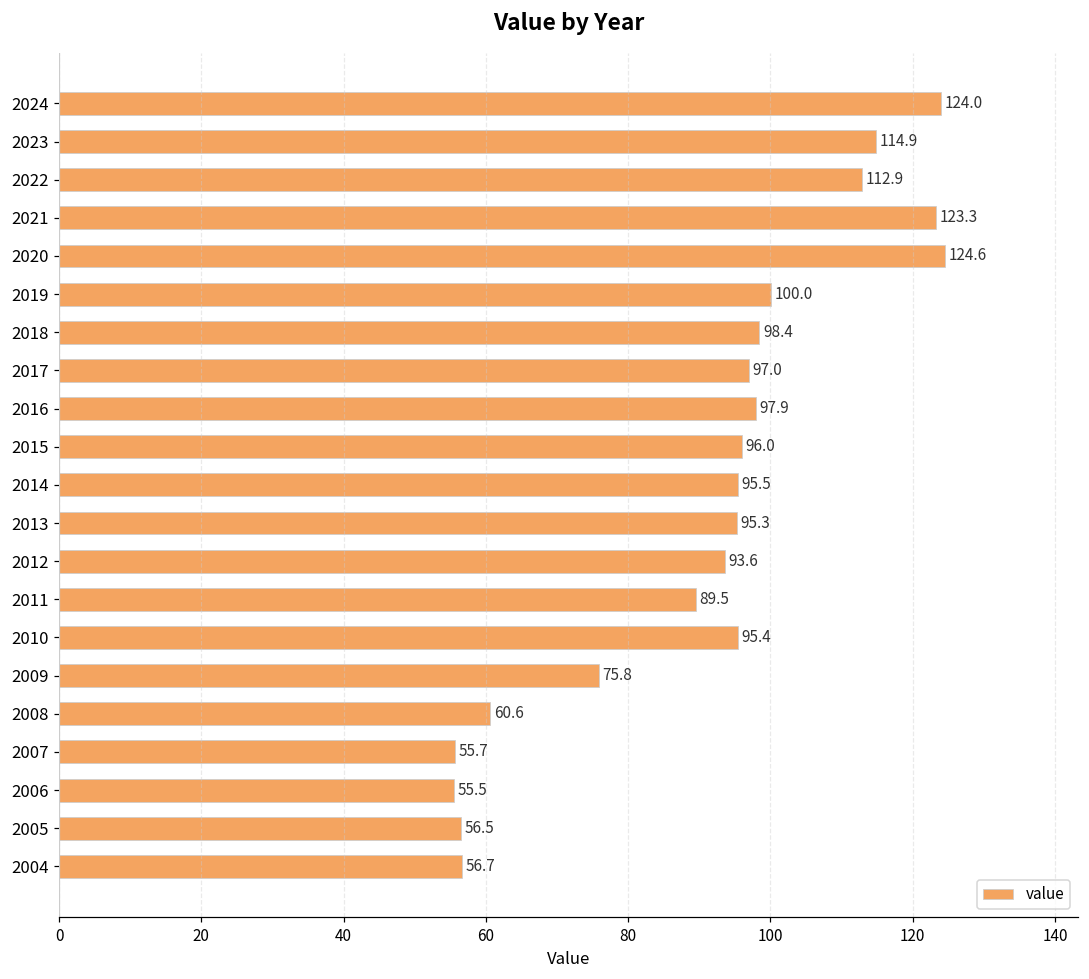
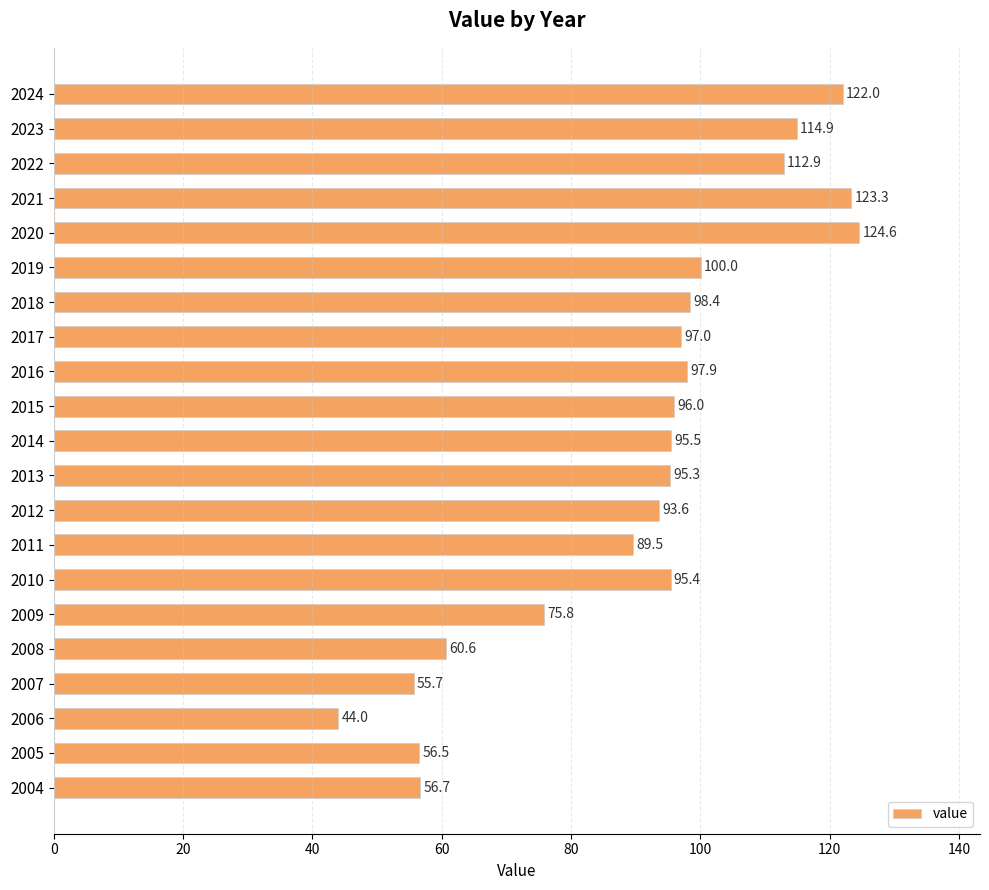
  {
-   "2024": 124.0,
+   "2024": 122.0,
    "2023": 114.9,
    "2022": 112.9,
    "2021": 123.3,
    "2020": 124.6,
    "2019": 100.0,
    "2018": 98.4,
    "2017": 97.0,
    "2016": 97.9,
    "2015": 96.0,
    "2014": 95.5,
    "2013": 95.3,
    "2012": 93.6,
    "2011": 89.5,
    "2010": 95.4,
    "2009": 75.8,
    "2008": 60.6,
    "2007": 55.7,
-   "2006": 55.5,
+   "2006": 44.0,
    "2005": 56.5,
    "2004": 56.7
  }
